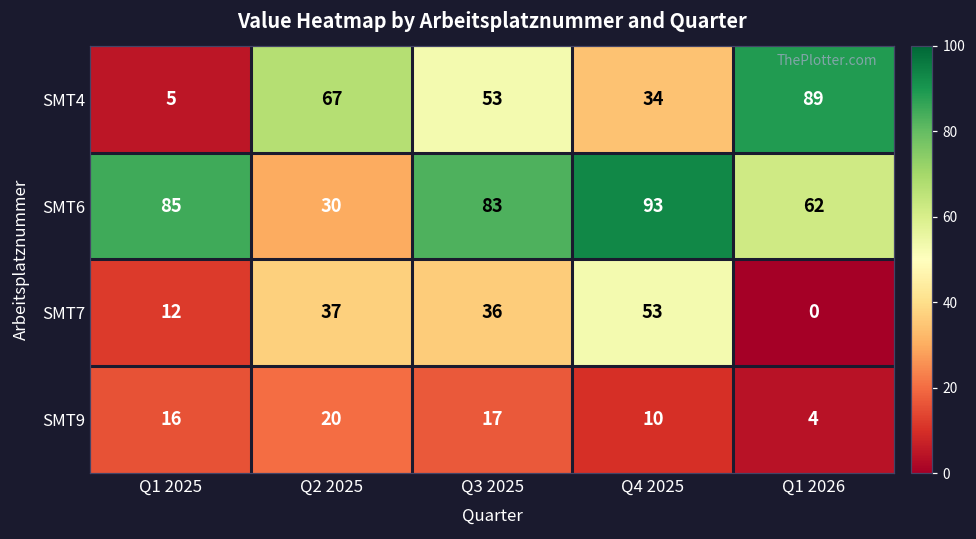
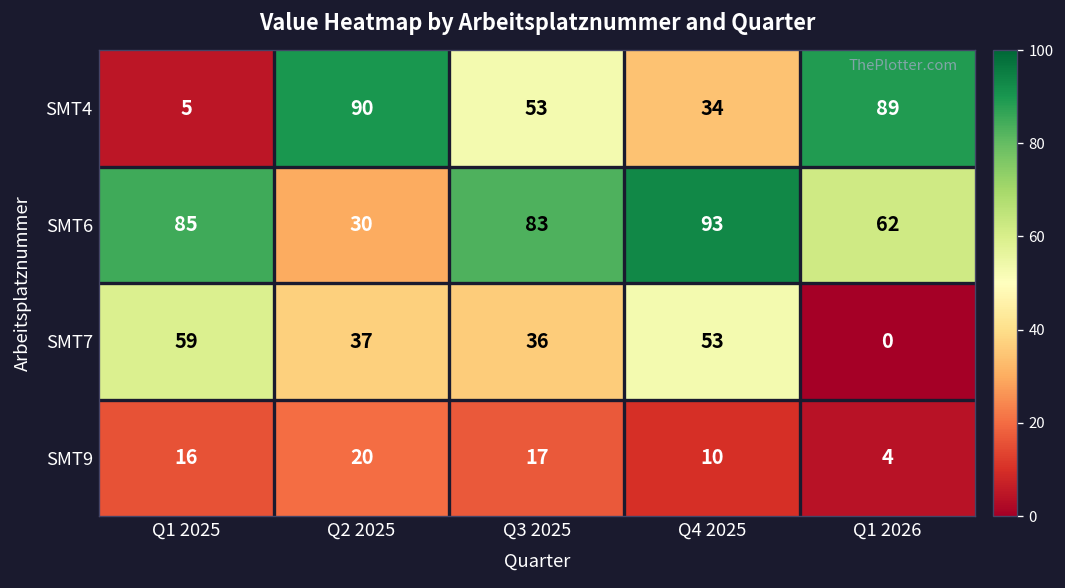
  {
    "SMT4": {
      "Q1 2025": 5,
-     "Q2 2025": 67,
+     "Q2 2025": 90,
      "Q3 2025": 53,
      "Q4 2025": 34
    },
    "SMT6": {
      "Q1 2025": 85,
      "Q2 2025": 30,
      "Q3 2025": 83,
      "Q4 2025": 93,
      "Q1 2026": 62
    },
    "SMT7": {
-     "Q1 2025": 12,
+     "Q1 2025": 59,
      "Q2 2025": 37,
      "Q3 2025": 36,
      "Q4 2025": 53,
      "Q1 2026": 0
    },
    "SMT9": {
      "Q1 2025": 16,
      "Q2 2025": 20,
      "Q3 2025": 17,
      "Q4 2025": 10,
      "Q1 2026": 4
    }
  }
